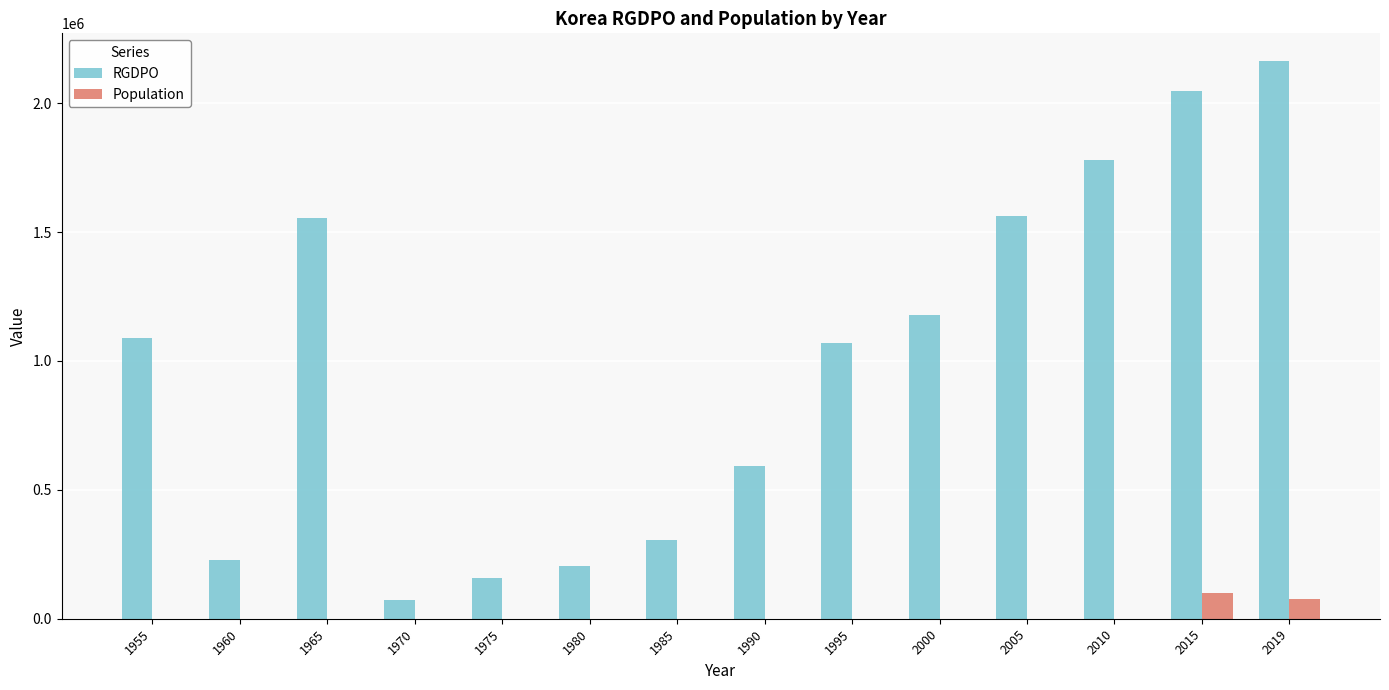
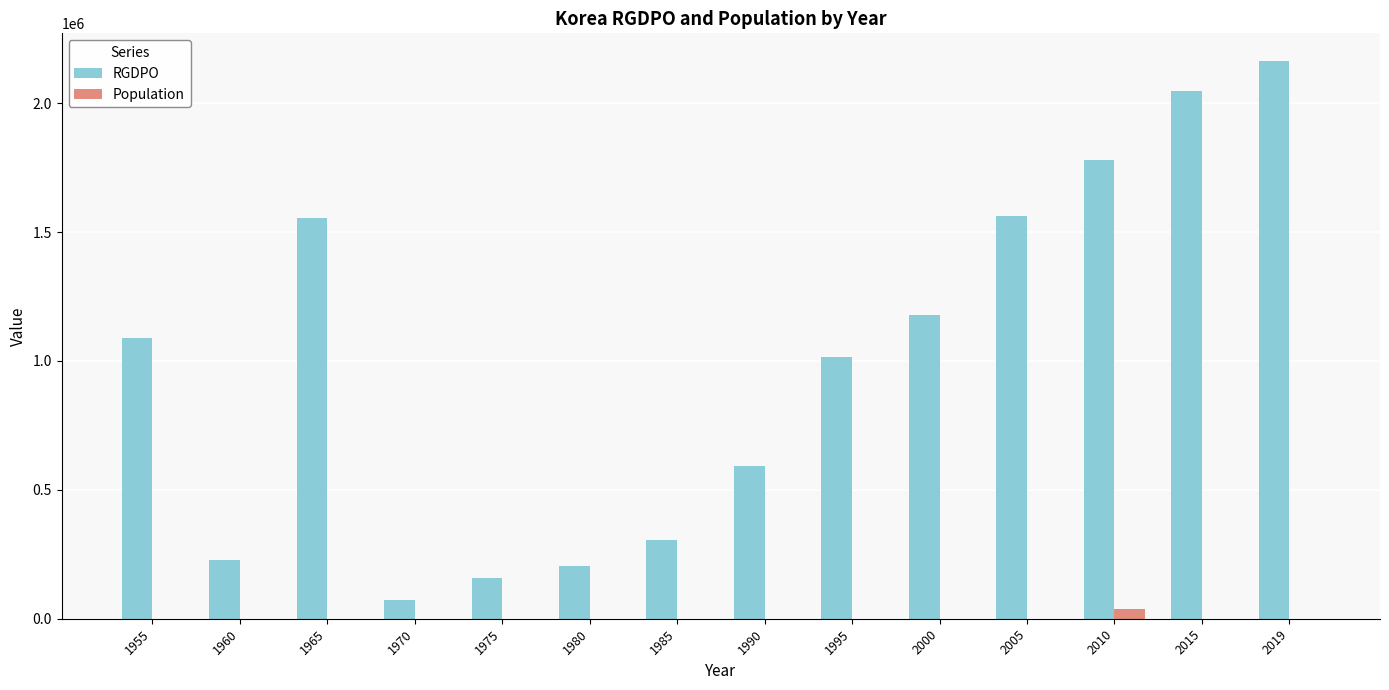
  {
    "RGDPO": {
      "1955": 1090000,
      "1960": 230000,
      "1965": 1560000,
      "1970": 70000,
      "1975": 160000,
      "1980": 210000,
      "1985": 310000,
      "1990": 590000,
-     "1995": 1070000,
+     "1995": 1020000,
      "2000": 1180000,
      "2005": 1560000,
      "2010": 1780000,
      "2015": 2050000,
      "2019": 2160000
    },
    "Population": {
-     "2010": 0,
-     "2015": 100000,
-     "2019": 80000
+     "2010": 40000,
+     "2015": 0,
+     "2019": 0
    }
  }
